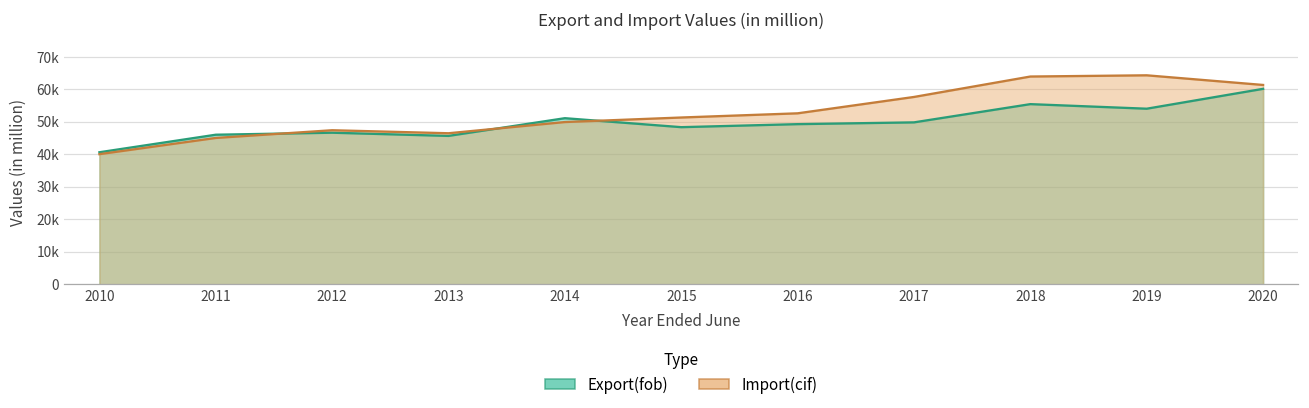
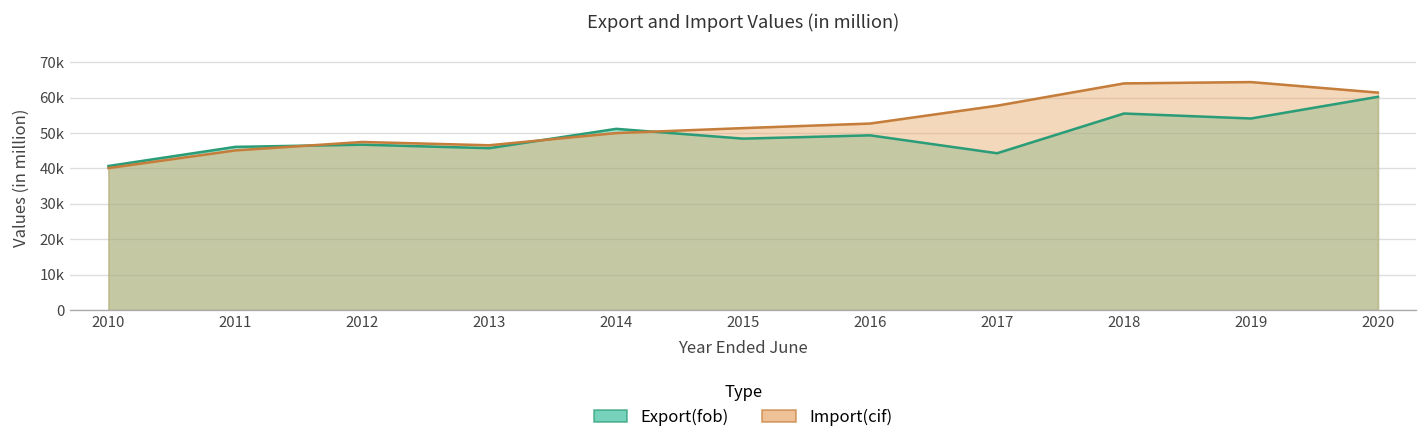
  {
    "Export(fob)": {
      "2011": 46000,
      "2014": 51000,
      "2015": 48000,
      "2016": 49000,
-     "2017": 50000,
+     "2017": 44000,
      "2018": 55000,
      "2019": 54000,
      "2020": 60000
    },
    "Import(cif)": {
      "2011": 45000,
      "2014": 50000,
      "2015": 51000,
      "2016": 53000,
      "2017": 58000,
      "2018": 64000,
      "2019": 64000,
      "2020": 61000
    }
  }
